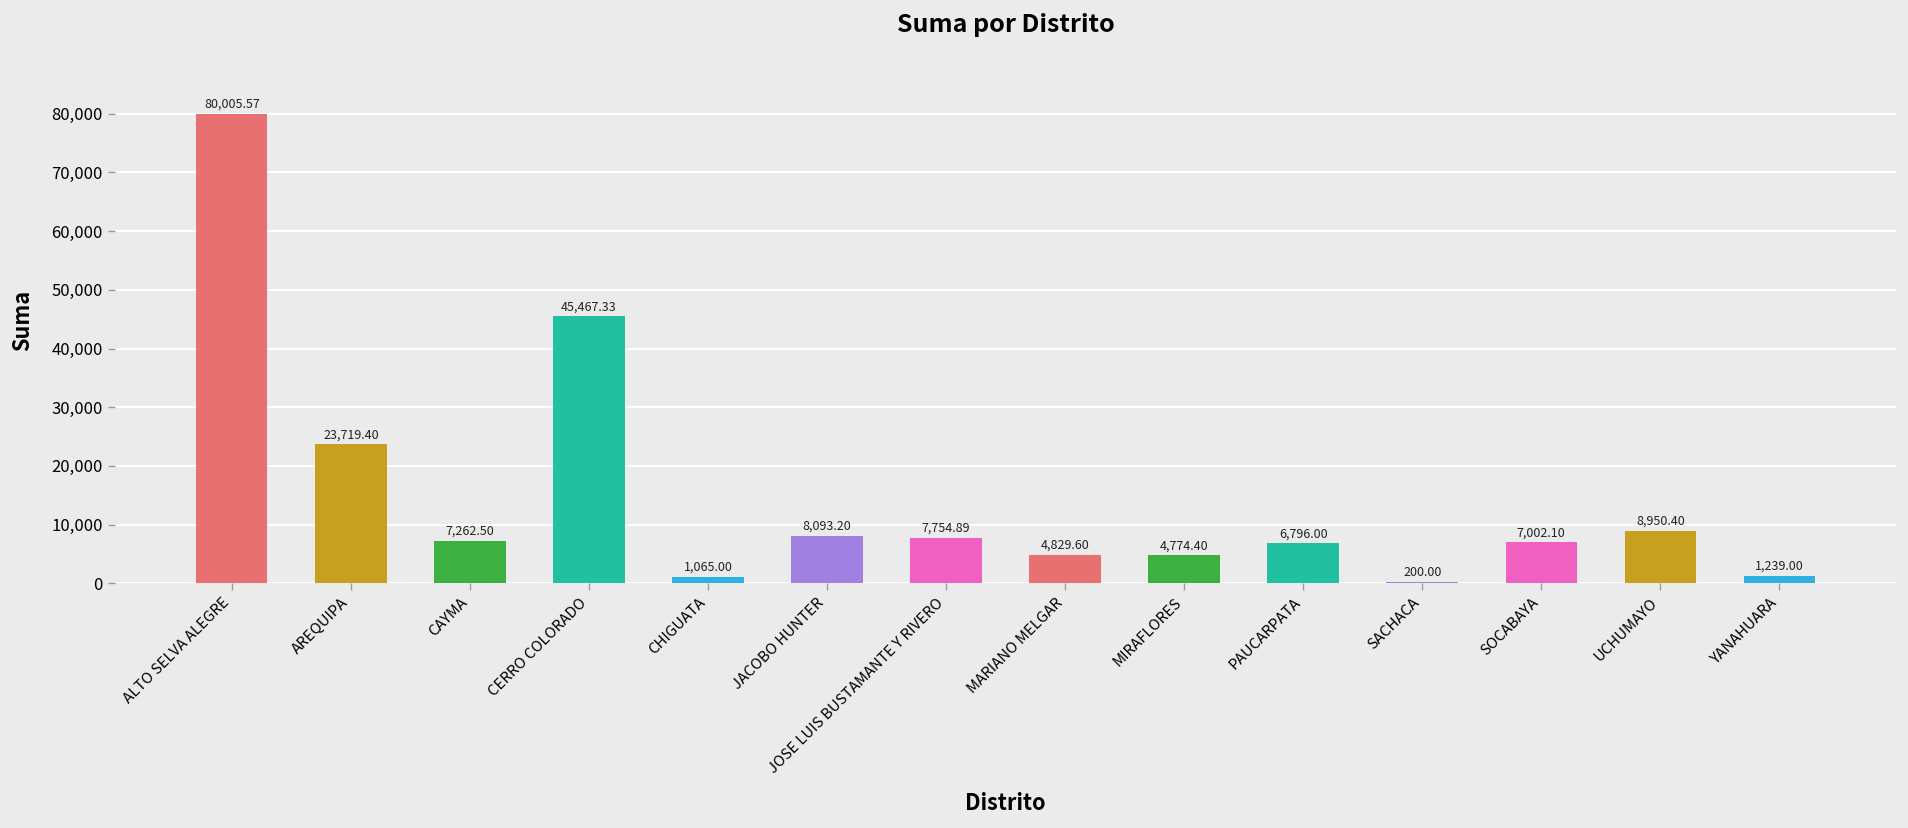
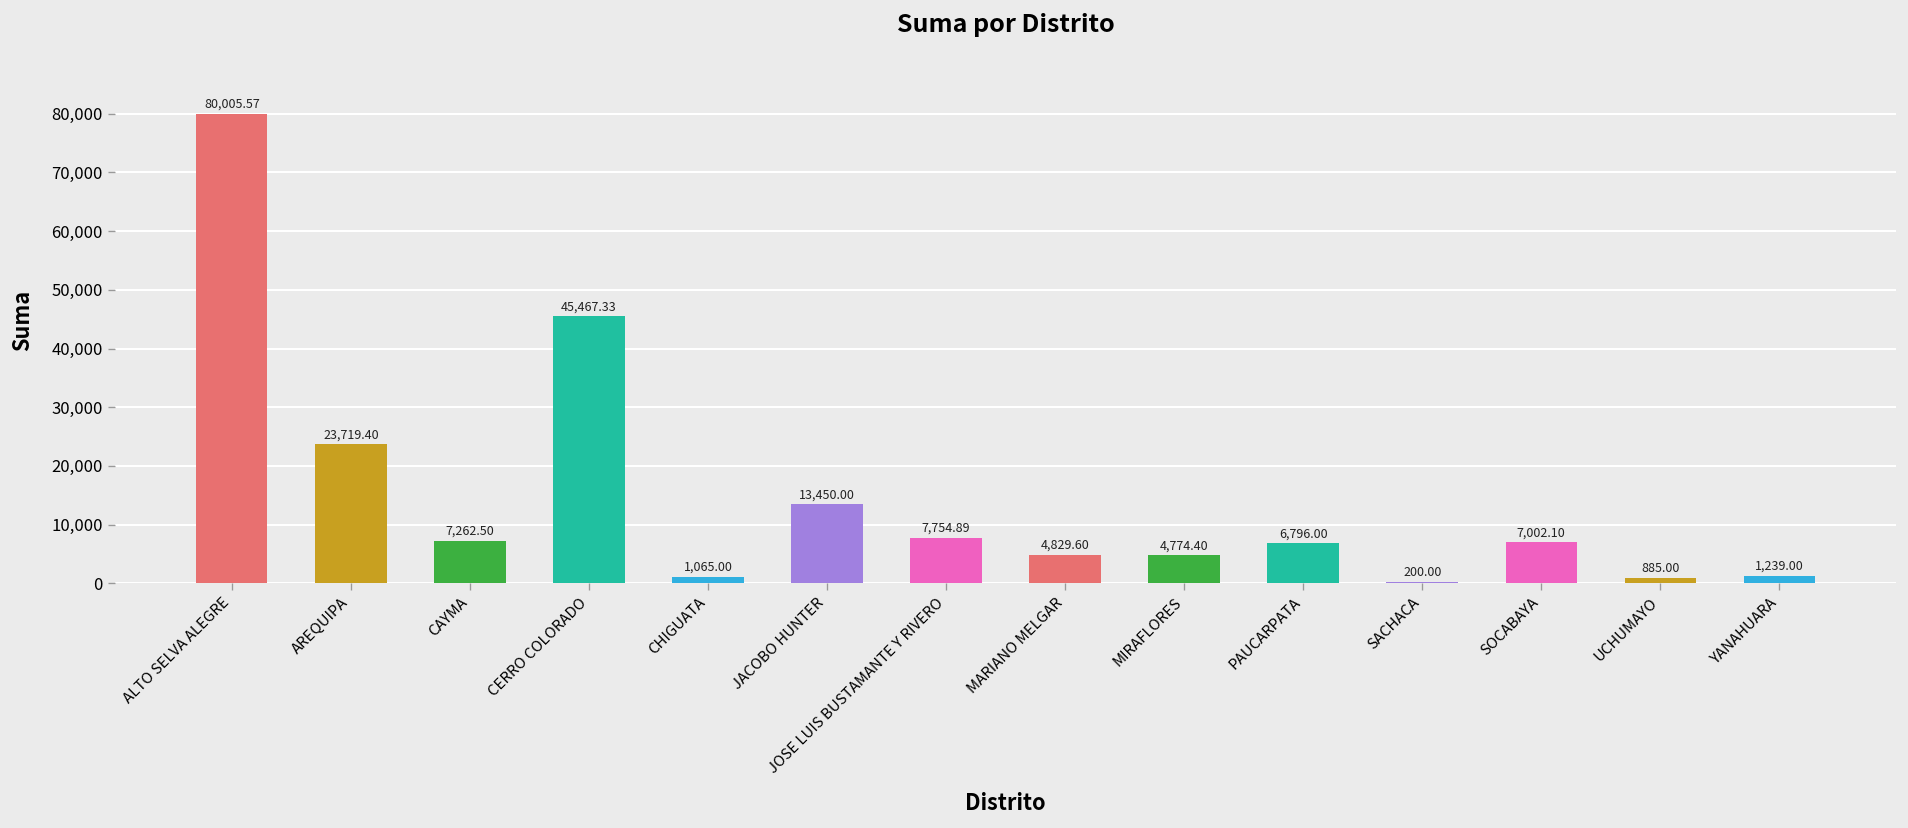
  {
    "ALTO SELVA ALEGRE": "80,005.57",
    "AREQUIPA": "23,719.40",
    "CAYMA": "7,262.50",
    "CERRO COLORADO": "45,467.33",
    "CHIGUATA": "1,065.00",
-   "JACOBO HUNTER": "8,093.20",
+   "JACOBO HUNTER": "13,450.00",
    "JOSE LUIS BUSTAMANTE Y RIVERO": "7,754.89",
    "MARIANO MELGAR": "4,829.60",
    "MIRAFLORES": "4,774.40",
    "PAUCARPATA": "6,796.00",
    "SACHACA": "200.00",
    "SOCABAYA": "7,002.10",
-   "UCHUMAYO": "8,950.40",
+   "UCHUMAYO": "885.00",
    "YANAHUARA": "1,239.00"
  }
